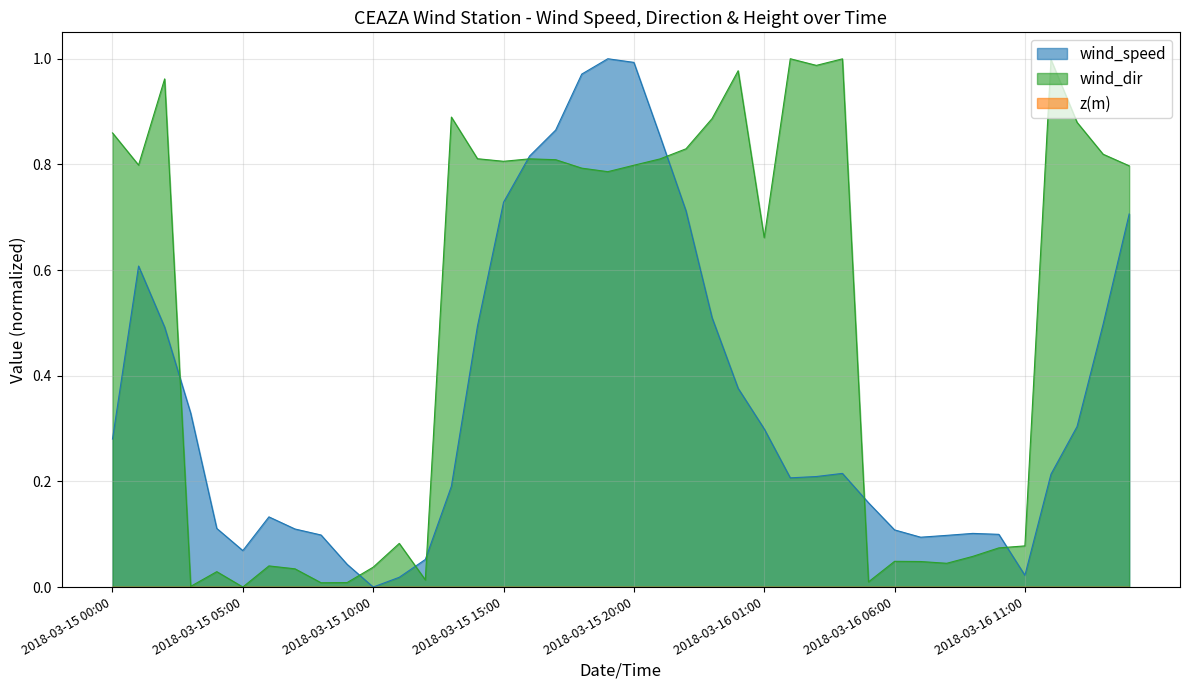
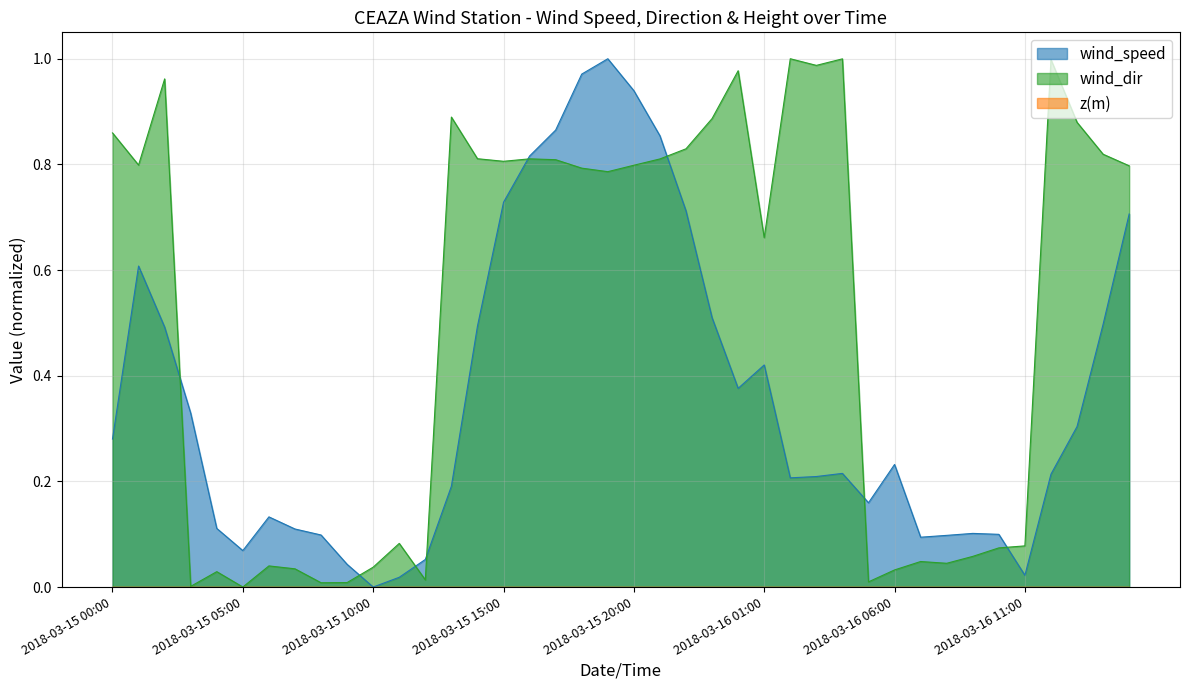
  {
    "wind_speed": {
      "2018-03-15 00:00": 0.28,
      "2018-03-15 05:00": 0.07,
      "2018-03-15 15:00": 0.73,
-     "2018-03-15 20:00": 0.99,
-     "2018-03-16 01:00": 0.30,
-     "2018-03-16 06:00": 0.11,
+     "2018-03-15 20:00": 0.94,
+     "2018-03-16 01:00": 0.42,
+     "2018-03-16 06:00": 0.23,
      "2018-03-16 11:00": 0.02
    },
    "wind_dir": {
      "2018-03-15 00:00": 0.86,
      "2018-03-15 10:00": 0.04,
      "2018-03-15 15:00": 0.81,
      "2018-03-15 20:00": 0.80,
      "2018-03-16 01:00": 0.66,
-     "2018-03-16 06:00": 0.05,
+     "2018-03-16 06:00": 0.03,
      "2018-03-16 11:00": 0.08
    },
    "z(m)": {
      "2018-03-15 00:00": 0.00,
      "2018-03-15 15:00": 0.00,
      "2018-03-15 20:00": 0.00,
      "2018-03-16 01:00": 0.00,
      "2018-03-16 06:00": 0.00,
      "2018-03-16 11:00": 0.00
    }
  }
